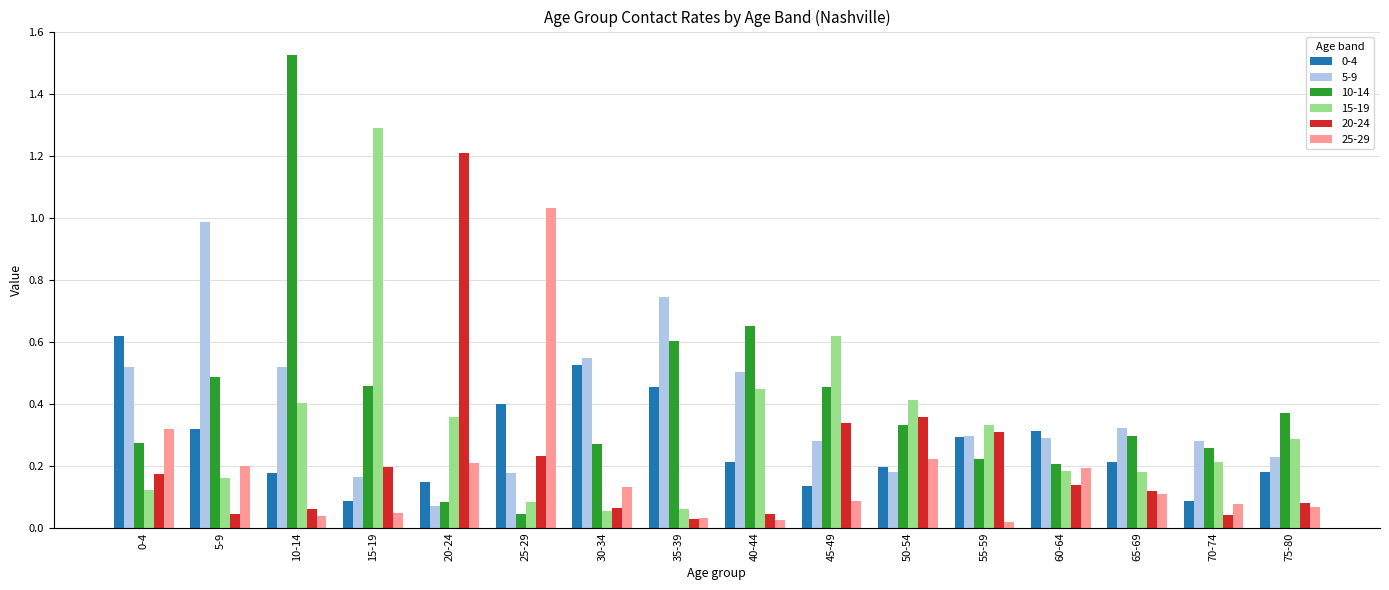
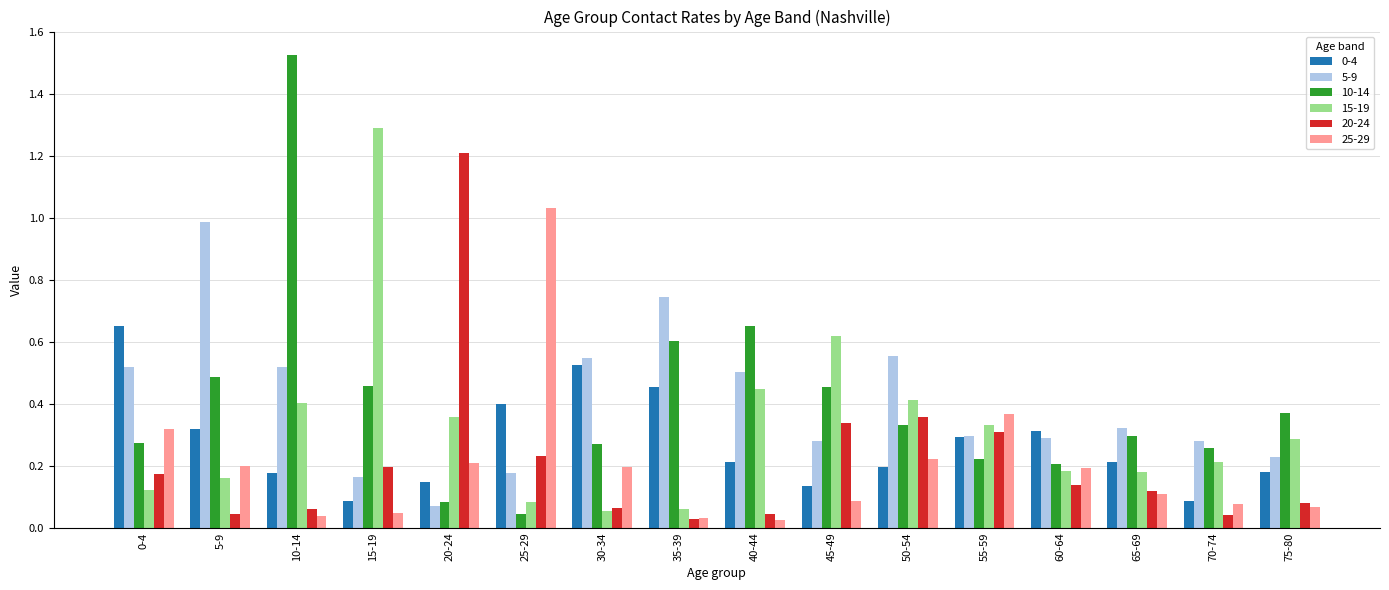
  {
    "0-4": {
-     "0-4": 0.62,
+     "0-4": 0.65,
      "5-9": 0.32,
      "10-14": 0.18,
      "15-19": 0.09,
      "20-24": 0.15,
      "25-29": 0.40,
      "30-34": 0.52,
      "35-39": 0.45,
      "40-44": 0.21,
      "45-49": 0.14,
      "50-54": 0.19,
      "55-59": 0.29,
      "60-64": 0.31,
      "65-69": 0.21,
      "70-74": 0.09,
      "75-80": 0.18
    },
    "5-9": {
      "0-4": 0.52,
      "5-9": 0.99,
      "10-14": 0.52,
      "15-19": 0.16,
      "20-24": 0.07,
      "25-29": 0.18,
      "30-34": 0.55,
      "35-39": 0.74,
      "40-44": 0.50,
      "45-49": 0.28,
-     "50-54": 0.18,
+     "50-54": 0.55,
      "55-59": 0.30,
      "60-64": 0.29,
      "65-69": 0.32,
      "70-74": 0.28,
      "75-80": 0.23
    },
    "10-14": {
      "0-4": 0.27,
      "5-9": 0.49,
      "10-14": 1.52,
      "15-19": 0.46,
      "20-24": 0.08,
      "25-29": 0.04,
      "30-34": 0.27,
      "35-39": 0.60,
      "40-44": 0.65,
      "45-49": 0.45,
      "50-54": 0.33,
      "55-59": 0.22,
      "60-64": 0.21,
      "65-69": 0.30,
      "70-74": 0.26,
      "75-80": 0.37
    },
    "15-19": {
      "0-4": 0.12,
      "5-9": 0.16,
      "10-14": 0.40,
      "15-19": 1.29,
      "20-24": 0.36,
      "25-29": 0.08,
      "30-34": 0.05,
      "35-39": 0.06,
      "40-44": 0.45,
      "45-49": 0.62,
      "50-54": 0.41,
      "55-59": 0.33,
      "60-64": 0.18,
      "65-69": 0.18,
      "70-74": 0.21,
      "75-80": 0.29
    },
    "20-24": {
      "0-4": 0.17,
      "5-9": 0.04,
      "10-14": 0.06,
      "15-19": 0.20,
      "20-24": 1.21,
      "25-29": 0.23,
      "30-34": 0.06,
      "35-39": 0.03,
      "40-44": 0.04,
      "45-49": 0.34,
      "50-54": 0.36,
      "55-59": 0.31,
      "60-64": 0.14,
      "65-69": 0.12,
      "70-74": 0.04,
      "75-80": 0.08
    },
    "25-29": {
      "0-4": 0.32,
      "5-9": 0.20,
      "10-14": 0.04,
      "15-19": 0.05,
      "20-24": 0.21,
      "25-29": 1.03,
-     "30-34": 0.13,
+     "30-34": 0.20,
      "35-39": 0.03,
      "40-44": 0.03,
      "45-49": 0.09,
      "50-54": 0.22,
-     "55-59": 0.02,
+     "55-59": 0.37,
      "60-64": 0.19,
      "65-69": 0.11,
      "70-74": 0.08,
      "75-80": 0.07
    }
  }
